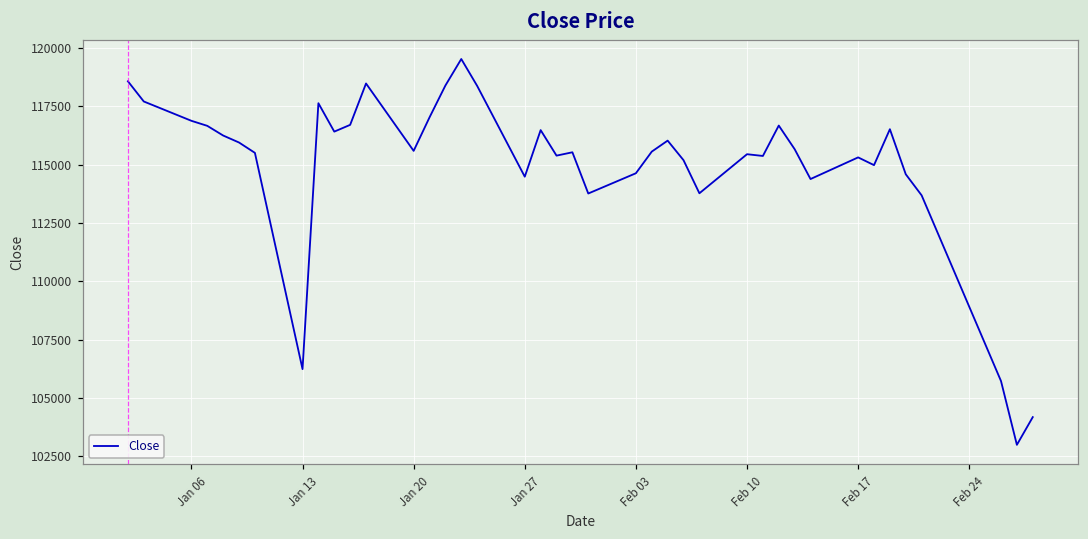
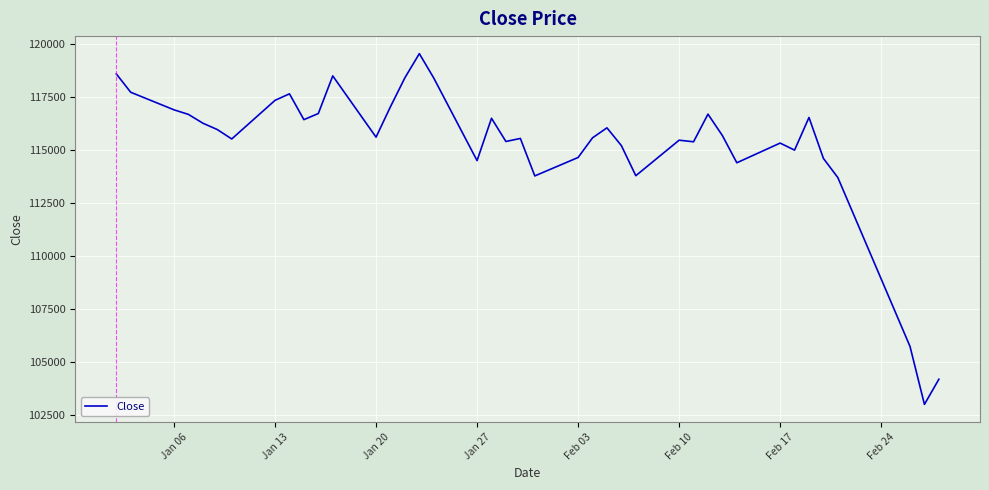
  {
    "Jan 06": 116900,
-   "Jan 13": 106200,
+   "Jan 13": 117300,
    "Jan 20": 115600,
    "Jan 27": 114500,
    "Feb 03": 114600,
    "Feb 10": 115400,
    "Feb 17": 115300
  }
